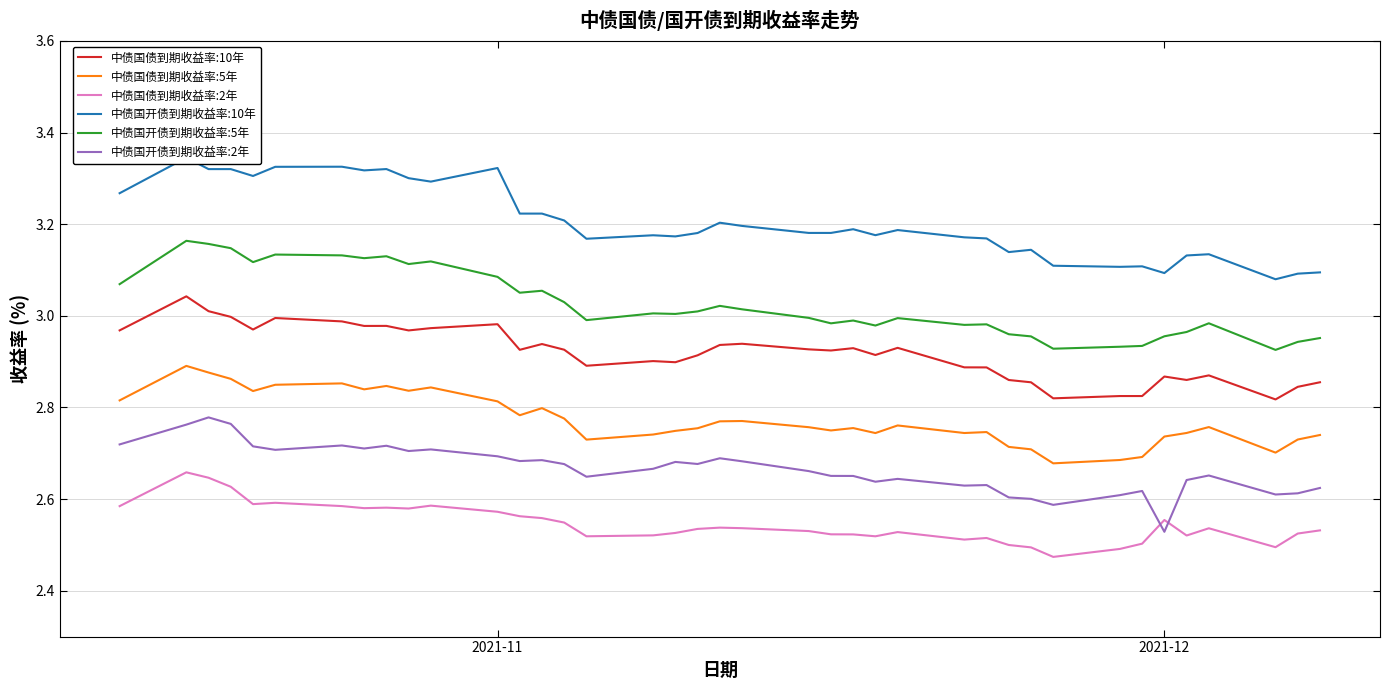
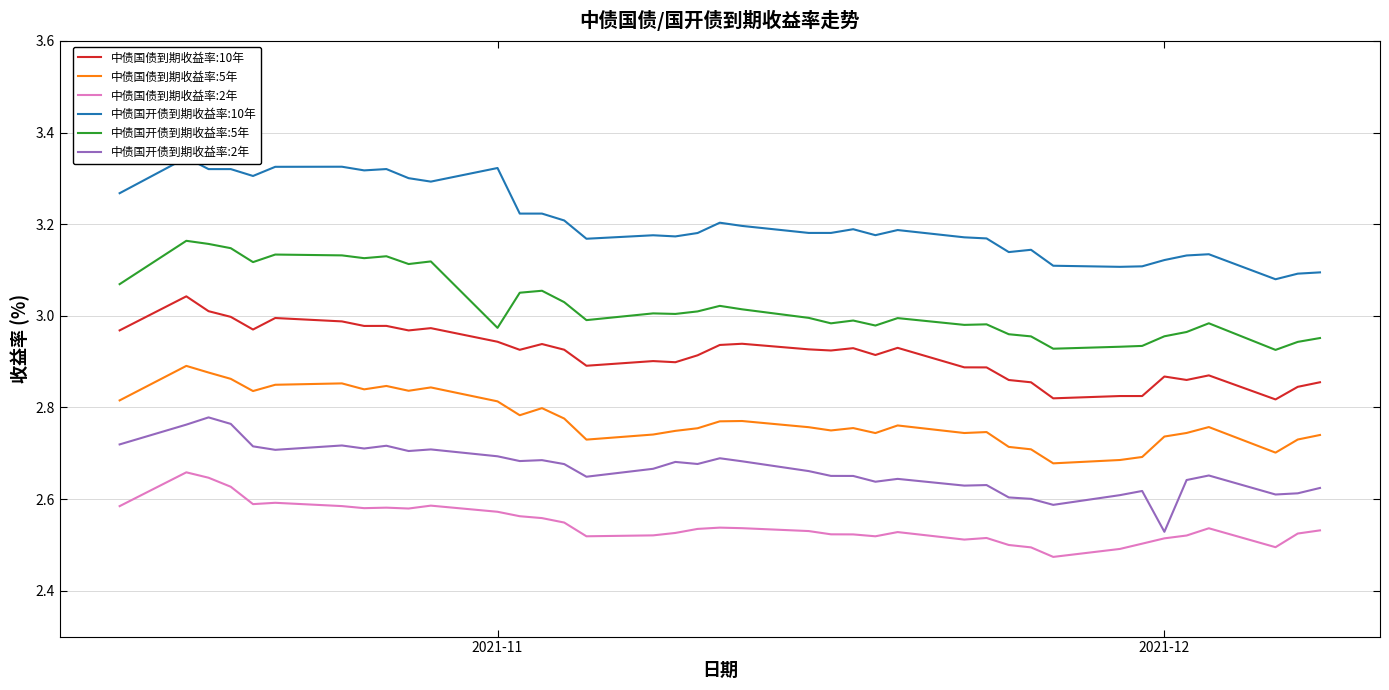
  {
    "中债国债到期收益率:10年": {
-     "2021-11": 2.98,
+     "2021-11": 2.94,
      "2021-12": 2.87
    },
    "中债国债到期收益率:5年": {
      "2021-11": 2.81,
      "2021-12": 2.74
    },
    "中债国债到期收益率:2年": {
      "2021-11": 2.57,
-     "2021-12": 2.55
+     "2021-12": 2.51
    },
    "中债国开债到期收益率:10年": {
      "2021-11": 3.32,
-     "2021-12": 3.09
+     "2021-12": 3.12
    },
    "中债国开债到期收益率:5年": {
-     "2021-11": 3.09,
+     "2021-11": 2.97,
      "2021-12": 2.96
    },
    "中债国开债到期收益率:2年": {
      "2021-11": 2.69,
      "2021-12": 2.53
    }
  }
